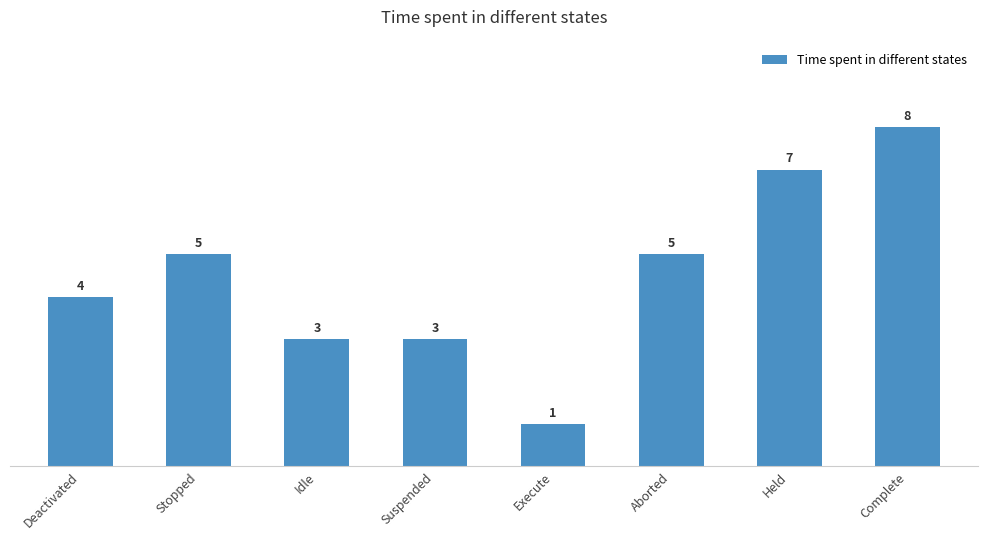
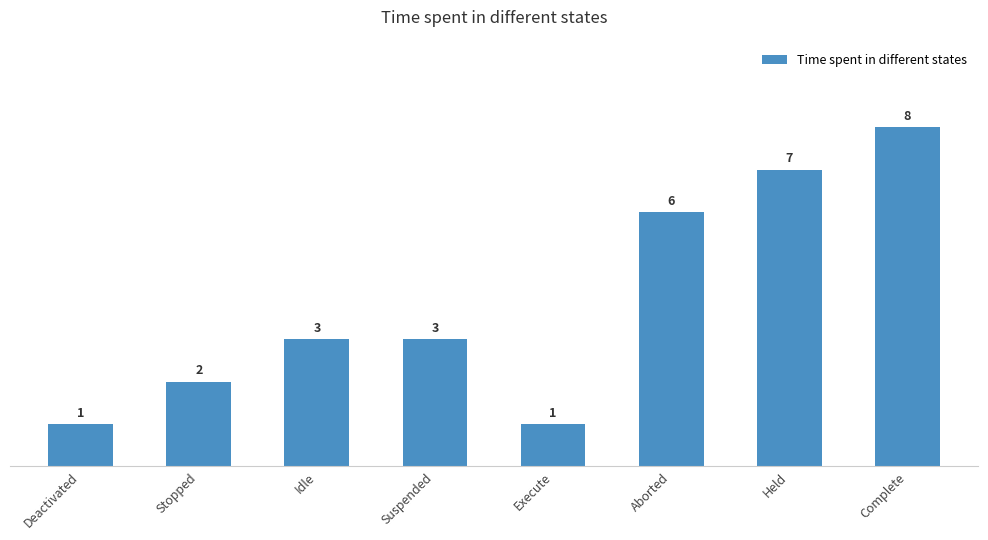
  {
-   "Deactivated": 4,
-   "Stopped": 5,
+   "Deactivated": 1,
+   "Stopped": 2,
    "Idle": 3,
    "Suspended": 3,
    "Execute": 1,
-   "Aborted": 5,
+   "Aborted": 6,
    "Held": 7,
    "Complete": 8
  }
